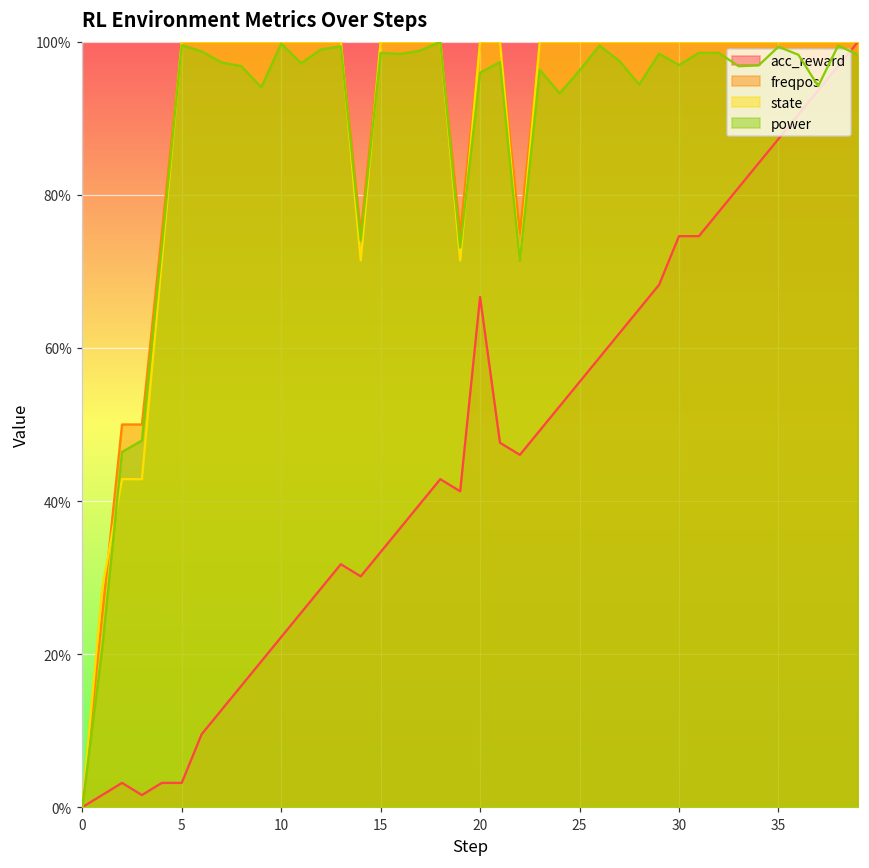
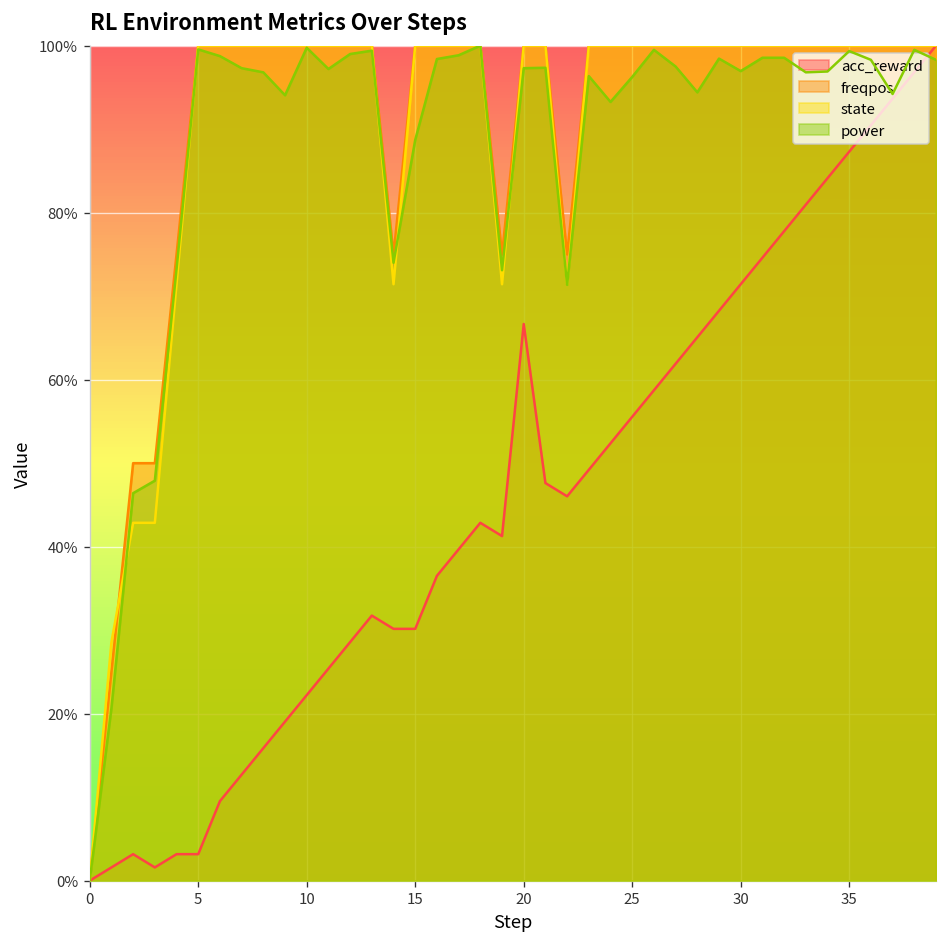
  {
    "acc_reward": {
      "5": "3%",
      "10": "22%",
-     "15": "33%",
+     "15": "30%",
      "20": "67%",
      "25": "56%",
-     "30": "75%",
+     "30": "71%",
      "35": "87%"
    },
    "power": {
      "5": "100%",
-     "15": "99%",
-     "20": "96%",
+     "15": "89%",
+     "20": "97%",
      "25": "96%",
      "30": "97%",
      "35": "99%"
    }
  }
